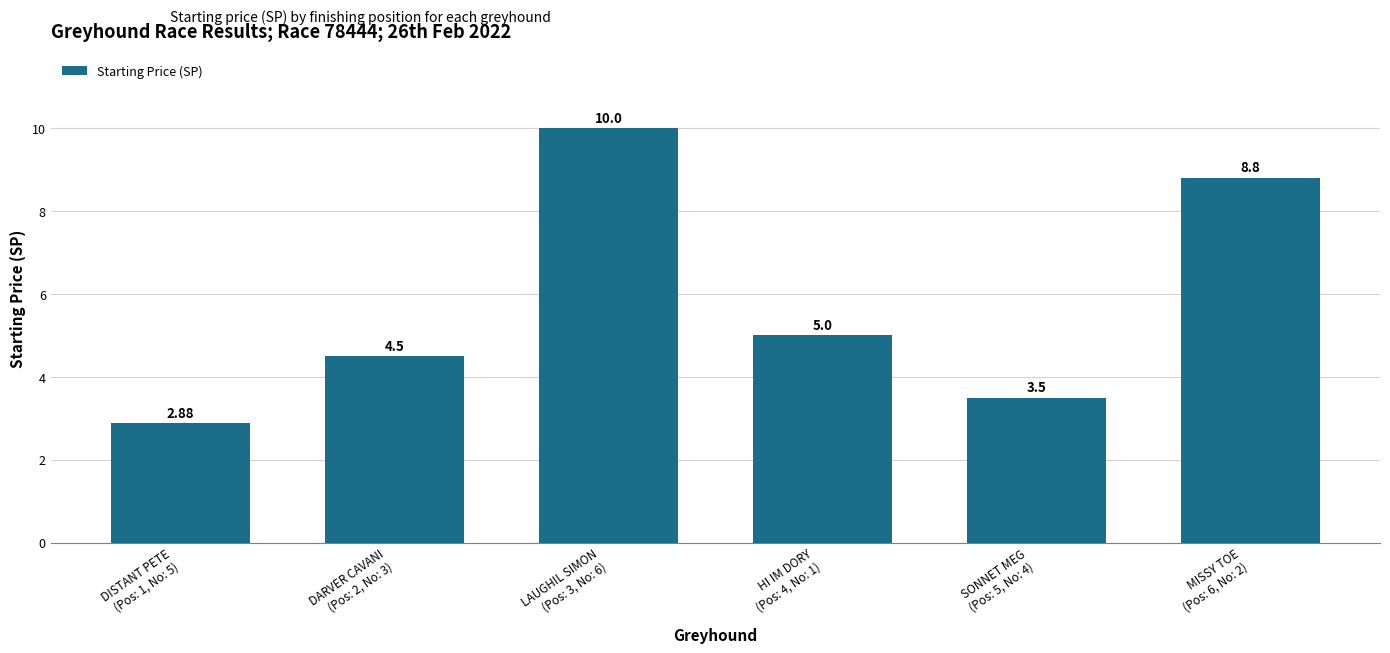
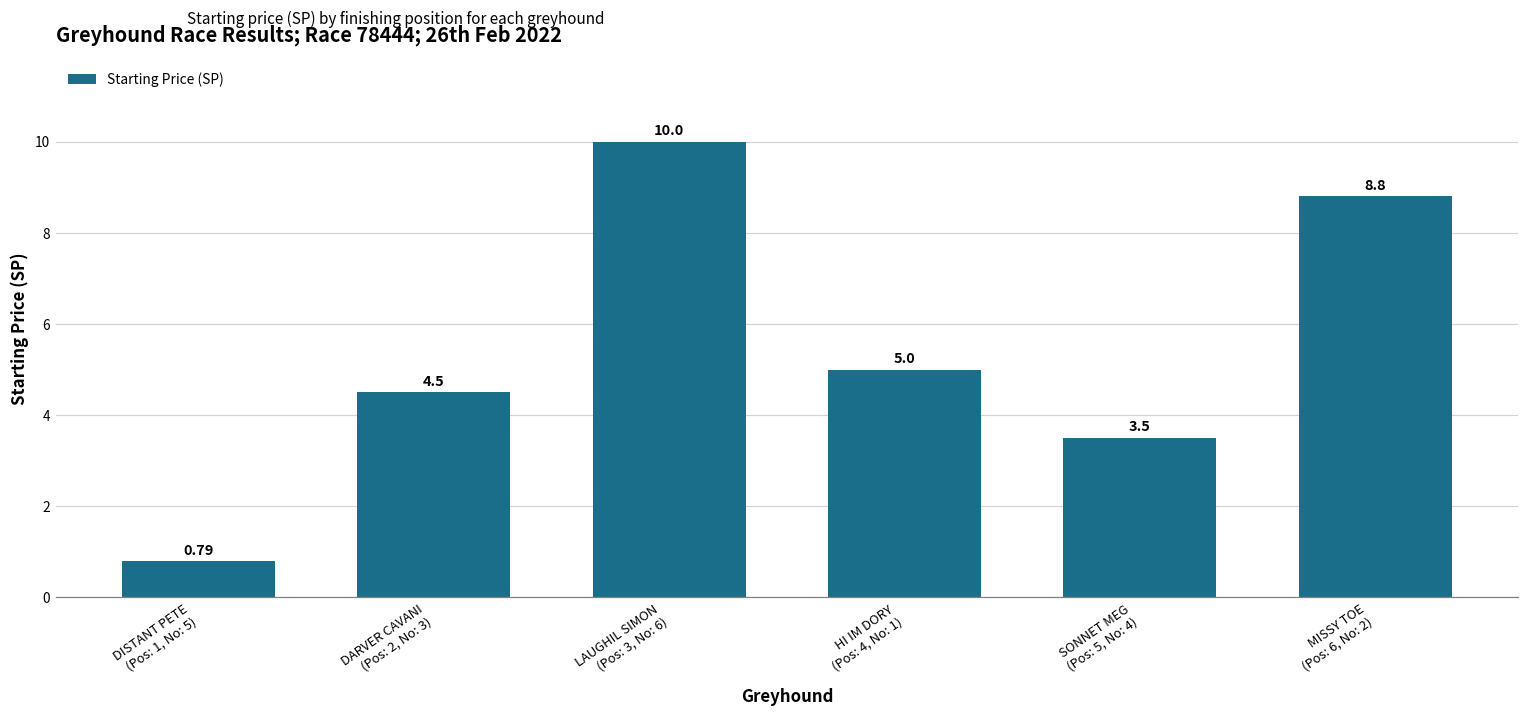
  {
-   "DISTANT PETE (Pos: 1, No: 5)": 2.88,
+   "DISTANT PETE (Pos: 1, No: 5)": 0.79,
    "DARVER CAVANI (Pos: 2, No: 3)": 4.5,
    "LAUGHIL SIMON (Pos: 3, No: 6)": 10.0,
    "HI IM DORY (Pos: 4, No: 1)": 5.0,
    "SONNET MEG (Pos: 5, No: 4)": 3.5,
    "MISSY TOE (Pos: 6, No: 2)": 8.8
  }
